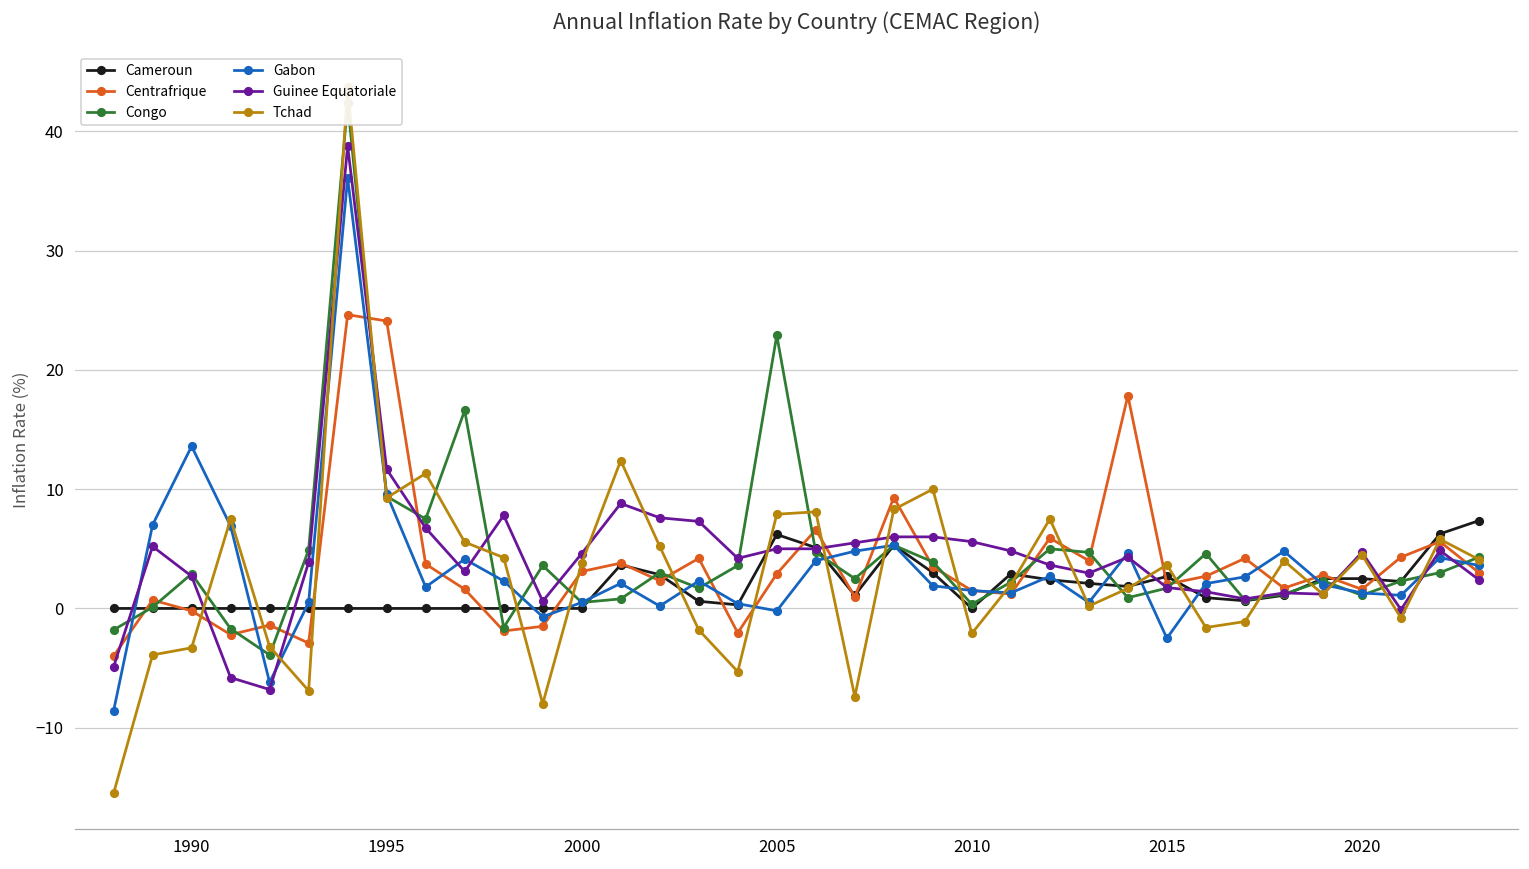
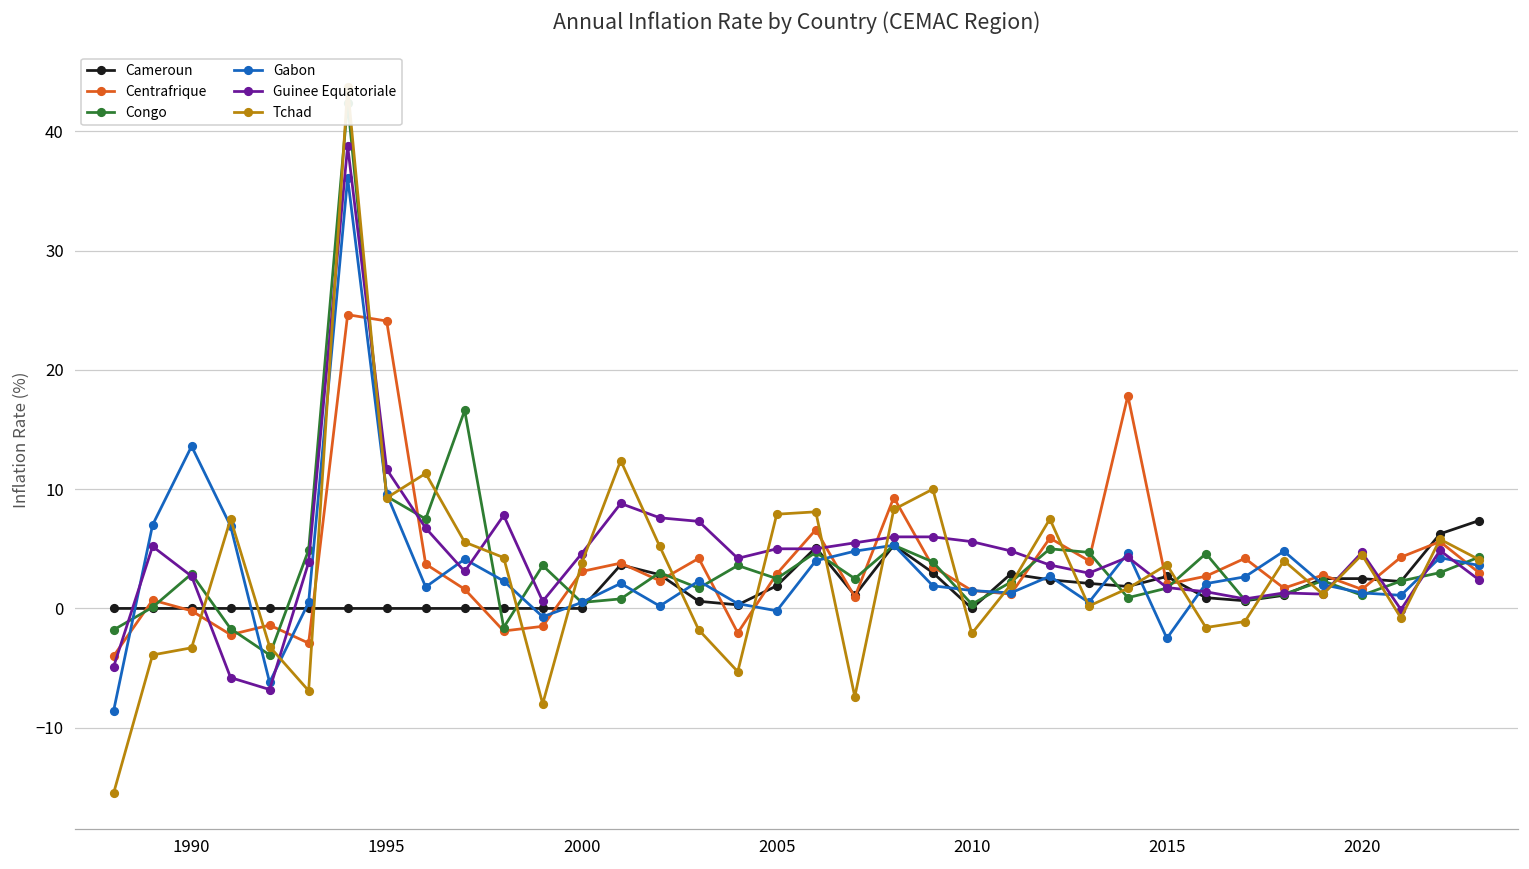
  {
    "Cameroun": {
      "1995": 0.0,
      "2000": 0.0,
-     "2005": 6.2,
+     "2005": 1.9,
      "2010": 0.0,
      "2015": 2.7,
      "2020": 2.5
    },
    "Centrafrique": {
      "1995": 24.1,
      "2000": 3.1,
      "2005": 2.9,
      "2015": 2.0,
      "2020": 1.6
    },
    "Congo": {
-     "2005": 22.9,
+     "2005": 2.5,
      "2010": 0.4
    },
    "Gabon": {
      "1990": 13.6,
      "2005": -0.2,
      "2015": -2.5
    },
    "Guinee Equatoriale": {
      "1995": 11.7,
      "2000": 4.6,
      "2005": 5.0,
      "2010": 5.6
    },
    "Tchad": {
      "1990": -3.3,
      "2000": 3.8,
      "2005": 7.9,
      "2010": -2.1,
      "2015": 3.7
    }
  }
